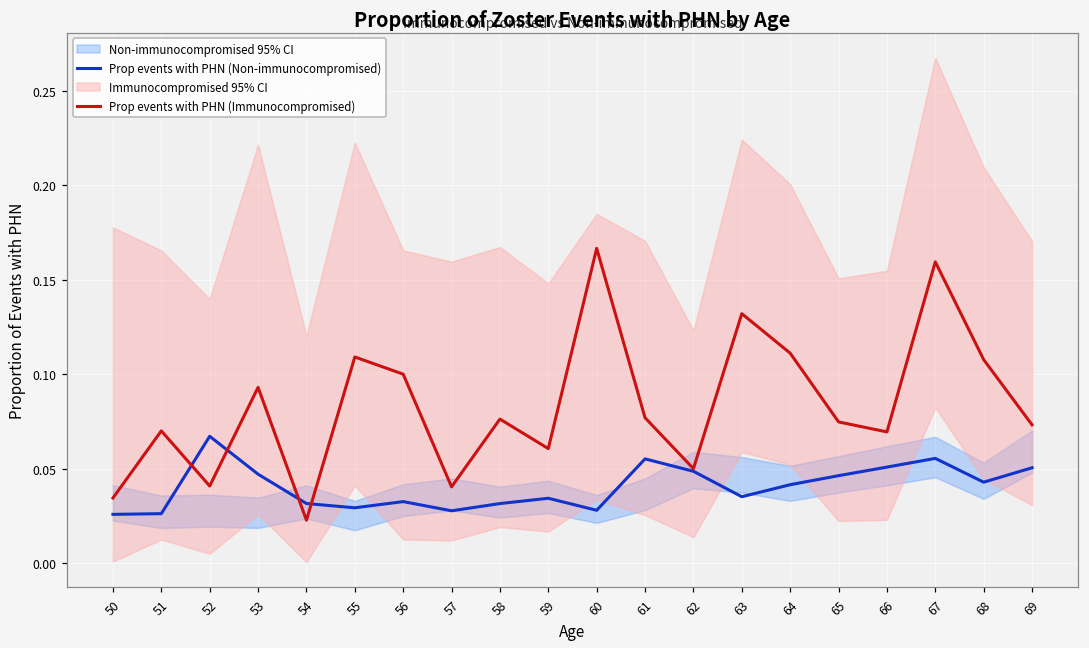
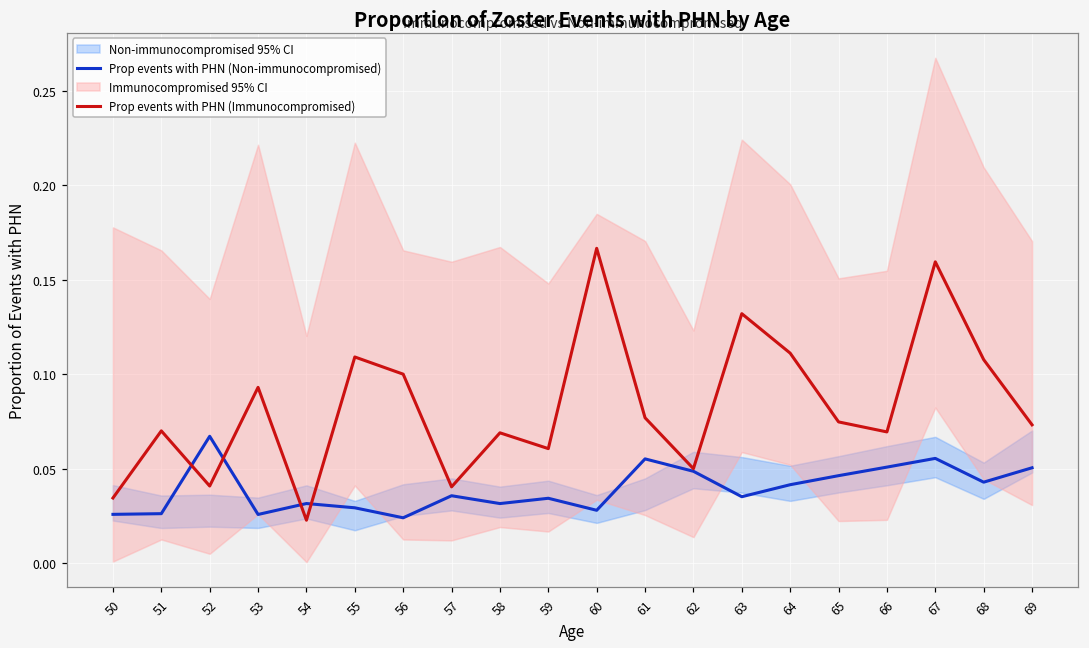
  {
    "Prop events with PHN (Non-immunocompromised)": {
      "50": 0.026,
      "51": 0.026,
      "52": 0.067,
-     "53": 0.047,
+     "53": 0.026,
      "54": 0.032,
      "55": 0.029,
-     "56": 0.033,
-     "57": 0.028,
+     "56": 0.024,
+     "57": 0.036,
      "58": 0.032,
      "59": 0.034,
      "60": 0.028,
      "61": 0.055,
      "63": 0.035,
      "64": 0.042,
      "65": 0.046,
      "66": 0.051,
      "67": 0.055,
      "68": 0.043,
      "69": 0.050
    },
    "Prop events with PHN (Immunocompromised)": {
      "50": 0.034,
      "51": 0.070,
      "52": 0.041,
      "53": 0.093,
      "54": 0.023,
      "55": 0.109,
      "56": 0.100,
      "57": 0.040,
-     "58": 0.076,
+     "58": 0.069,
      "59": 0.061,
      "60": 0.167,
      "61": 0.077,
      "63": 0.132,
      "64": 0.111,
      "65": 0.075,
      "66": 0.069,
      "67": 0.159,
      "68": 0.108,
      "69": 0.073
    }
  }
